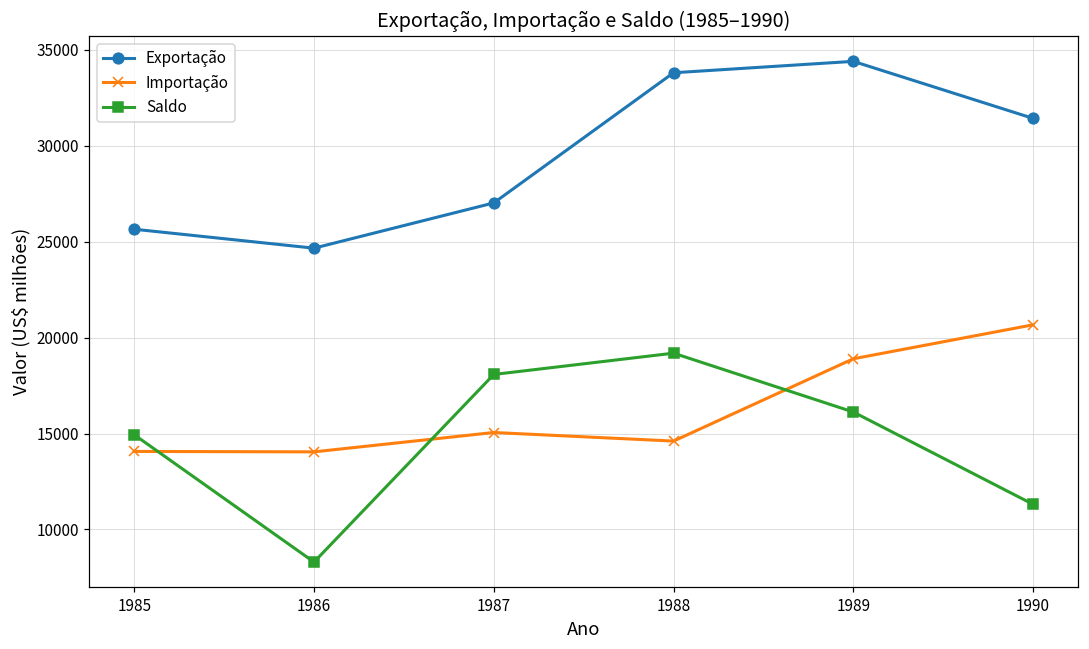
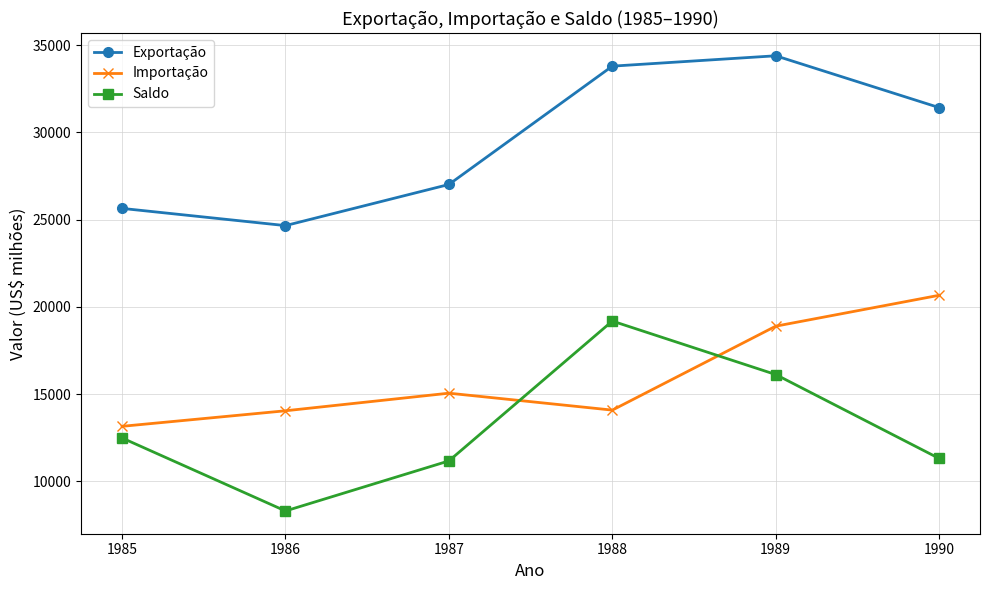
  {
    "Exportação": {
      "1985": 25600,
      "1986": 24700,
      "1987": 27000,
      "1988": 33800,
      "1989": 34400,
      "1990": 31400
    },
    "Importação": {
-     "1985": 14100,
+     "1985": 13200,
      "1986": 14000,
      "1987": 15100,
-     "1988": 14600,
+     "1988": 14100,
      "1989": 18900,
      "1990": 20700
    },
    "Saldo": {
-     "1985": 14900,
+     "1985": 12500,
      "1986": 8300,
-     "1987": 18100,
+     "1987": 11200,
      "1988": 19200,
      "1989": 16100,
      "1990": 11300
    }
  }
